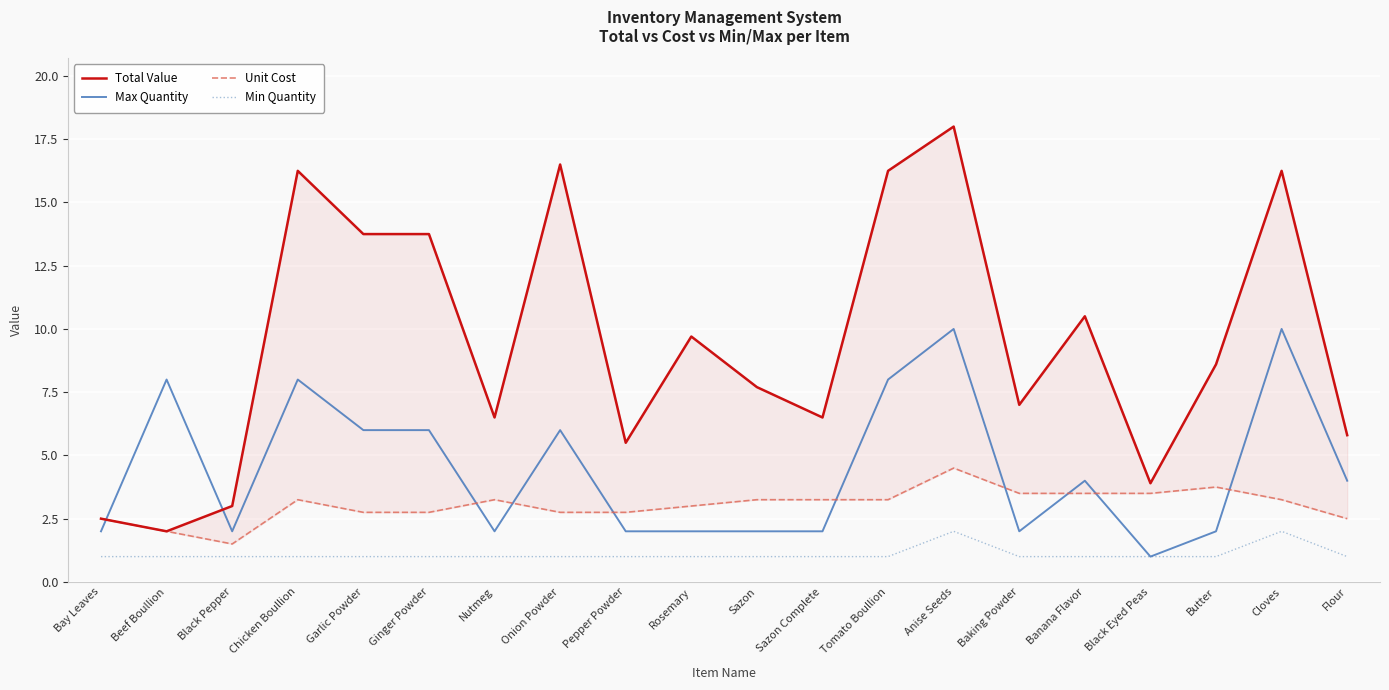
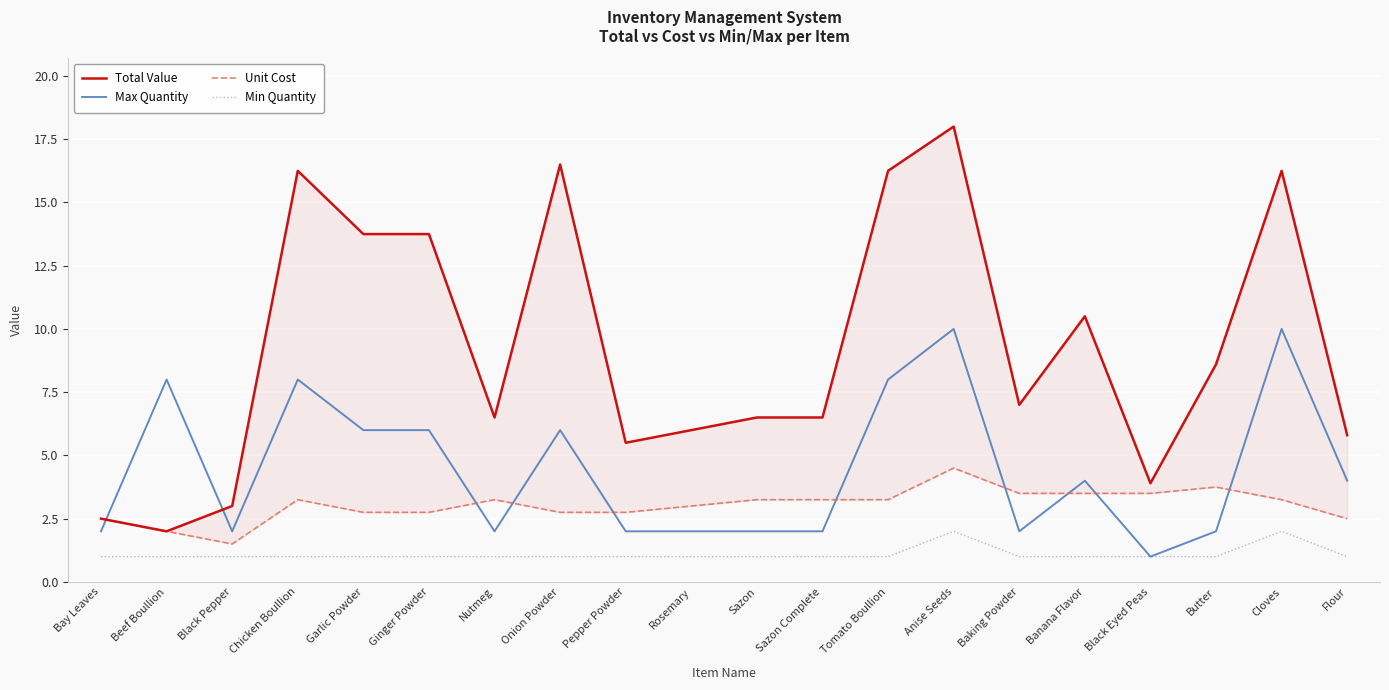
  {
    "Total Value": {
      "Black Pepper": 3.0,
      "Chicken Boullion": 16.3,
      "Garlic Powder": 13.8,
      "Ginger Powder": 13.8,
      "Nutmeg": 6.5,
      "Onion Powder": 16.5,
      "Pepper Powder": 5.5,
-     "Rosemary": 9.7,
-     "Sazon": 7.7,
+     "Rosemary": 6.0,
+     "Sazon": 6.5,
      "Sazon Complete": 6.5,
      "Tomato Boullion": 16.3,
      "Anise Seeds": 18.0,
      "Baking Powder": 7.0,
      "Banana Flavor": 10.5,
      "Black Eyed Peas": 3.9,
      "Butter": 8.6,
      "Cloves": 16.3,
      "Flour": 5.8
    },
    "Max Quantity": {
      "Bay Leaves": 2.0,
      "Beef Boullion": 8.0,
      "Black Pepper": 2.0,
      "Chicken Boullion": 8.0,
      "Garlic Powder": 6.0,
      "Ginger Powder": 6.0,
      "Nutmeg": 2.0,
      "Onion Powder": 6.0,
      "Pepper Powder": 2.0,
      "Rosemary": 2.0,
      "Sazon": 2.0,
      "Sazon Complete": 2.0,
      "Tomato Boullion": 8.0,
      "Anise Seeds": 10.0,
      "Baking Powder": 2.0,
      "Banana Flavor": 4.0,
      "Butter": 2.0,
      "Cloves": 10.0,
      "Flour": 4.0
    },
    "Unit Cost": {
      "Black Pepper": 1.5,
      "Chicken Boullion": 3.3,
      "Garlic Powder": 2.8,
      "Ginger Powder": 2.8,
      "Nutmeg": 3.3,
      "Onion Powder": 2.8,
      "Pepper Powder": 2.8,
      "Rosemary": 3.0,
      "Sazon": 3.3,
      "Sazon Complete": 3.3,
      "Tomato Boullion": 3.3,
      "Anise Seeds": 4.5,
      "Baking Powder": 3.5,
      "Banana Flavor": 3.5,
      "Black Eyed Peas": 3.5,
      "Butter": 3.8,
      "Cloves": 3.3,
      "Flour": 2.5
    },
    "Min Quantity": {
      "Bay Leaves": 1.0,
      "Beef Boullion": 1.0,
      "Black Pepper": 1.0,
      "Chicken Boullion": 1.0,
      "Garlic Powder": 1.0,
      "Ginger Powder": 1.0,
      "Nutmeg": 1.0,
      "Onion Powder": 1.0,
      "Pepper Powder": 1.0,
      "Rosemary": 1.0,
      "Sazon": 1.0,
      "Sazon Complete": 1.0,
      "Tomato Boullion": 1.0,
      "Anise Seeds": 2.0,
      "Baking Powder": 1.0,
      "Banana Flavor": 1.0,
      "Butter": 1.0,
      "Cloves": 2.0,
      "Flour": 1.0
    }
  }
